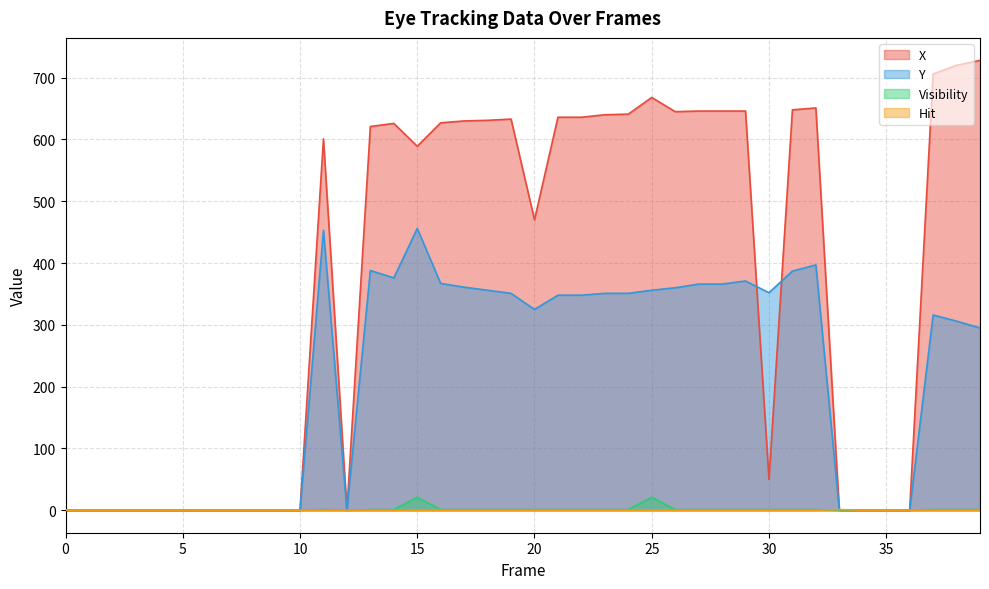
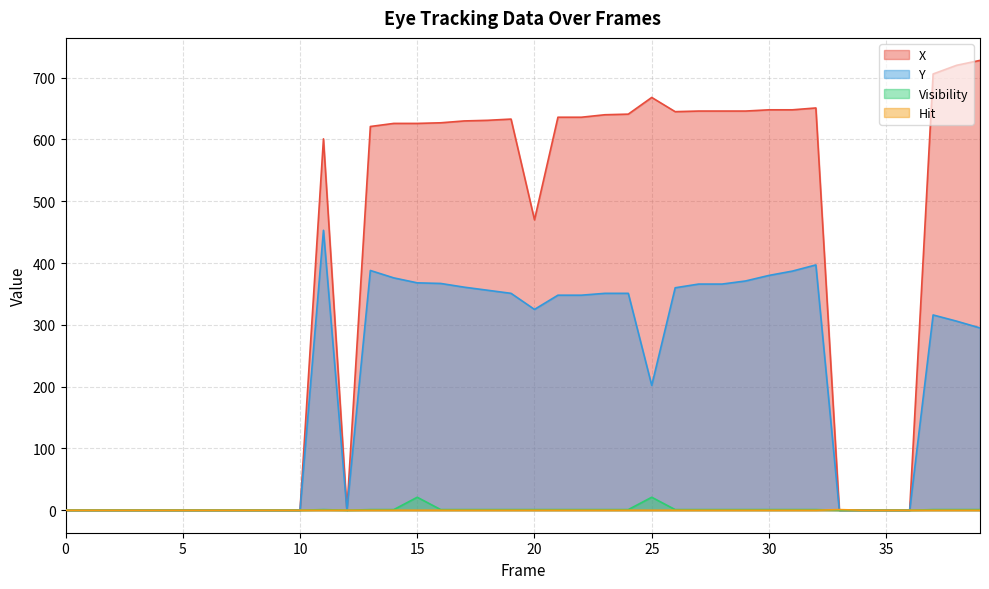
  {
    "X": {
-     "15": 590,
+     "15": 630,
      "20": 470,
      "25": 670,
-     "30": 50
+     "30": 650
    },
    "Y": {
-     "15": 460,
+     "15": 370,
      "20": 330,
-     "25": 360,
-     "30": 350
+     "25": 200,
+     "30": 380
    },
    "Visibility": {
      "15": 20,
      "25": 20
    },
    "Hit": {
      "15": 0,
      "25": 0
    }
  }
